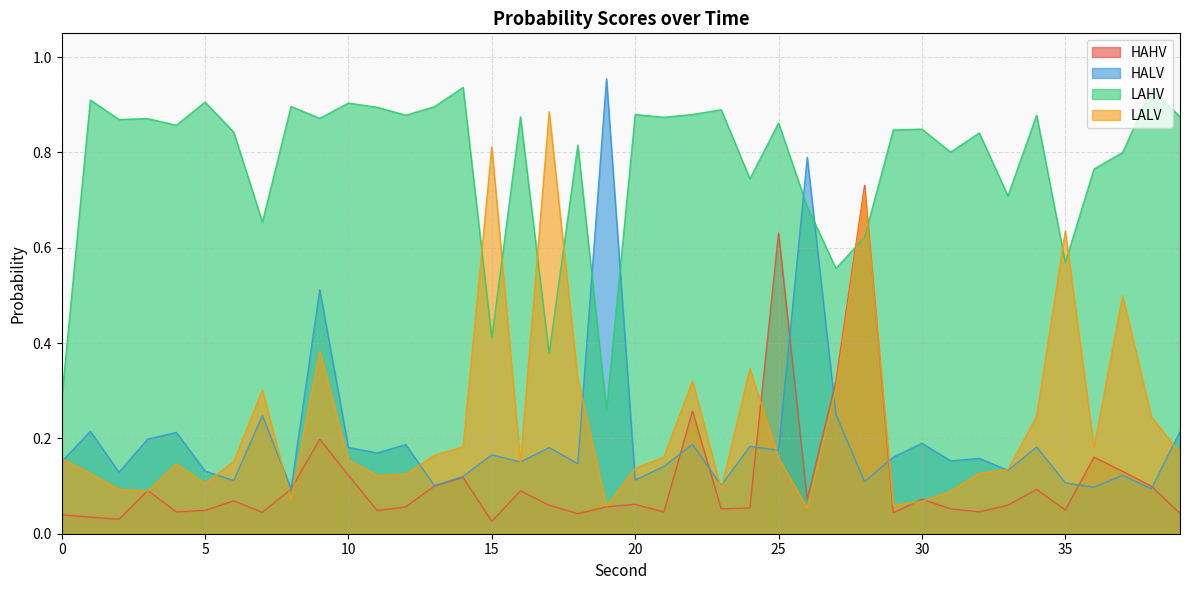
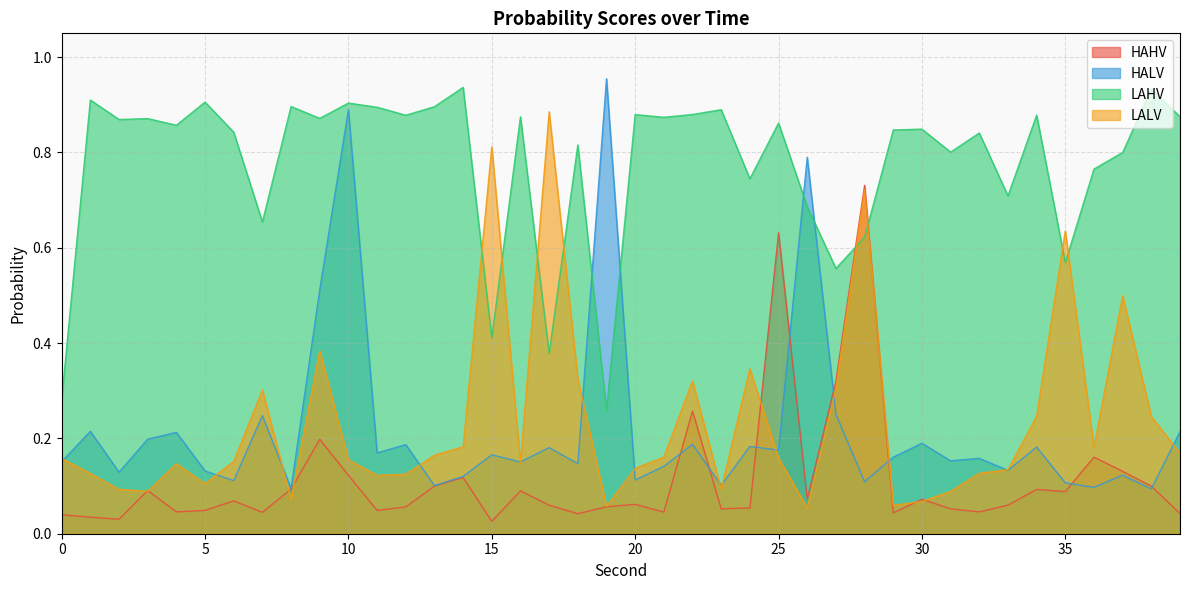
  {
    "HAHV": {
      "0": 0.04,
      "5": 0.05,
      "10": 0.12,
      "15": 0.03,
      "20": 0.06,
      "25": 0.63,
-     "35": 0.05
+     "35": 0.09
    },
    "HALV": {
      "0": 0.15,
      "5": 0.13,
-     "10": 0.18,
+     "10": 0.89,
      "15": 0.17,
      "20": 0.11,
      "25": 0.18,
      "30": 0.19,
      "35": 0.11
    },
    "LAHV": {
      "0": 0.28,
      "5": 0.91,
      "10": 0.90,
      "15": 0.41,
      "20": 0.88,
      "25": 0.86,
      "30": 0.85,
      "35": 0.57
    },
    "LALV": {
      "0": 0.16,
      "5": 0.11,
      "10": 0.16,
      "15": 0.81,
      "20": 0.14,
      "25": 0.16,
      "35": 0.64
    }
  }
